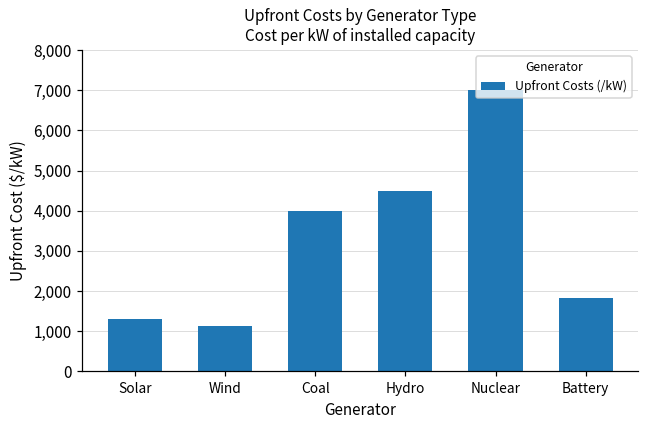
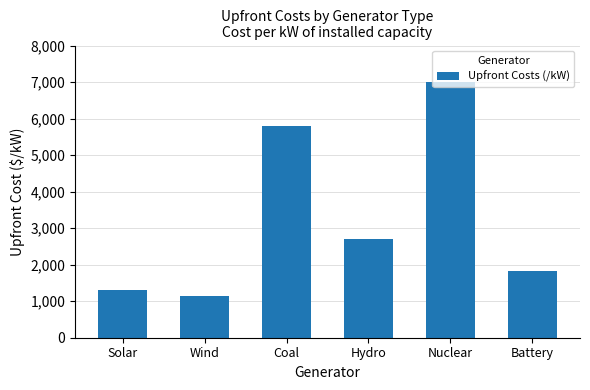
  {
    "Solar": "1,300",
    "Wind": "1,100",
-   "Coal": "4,000",
-   "Hydro": "4,500",
+   "Coal": "5,800",
+   "Hydro": "2,700",
    "Battery": "1,800"
  }
